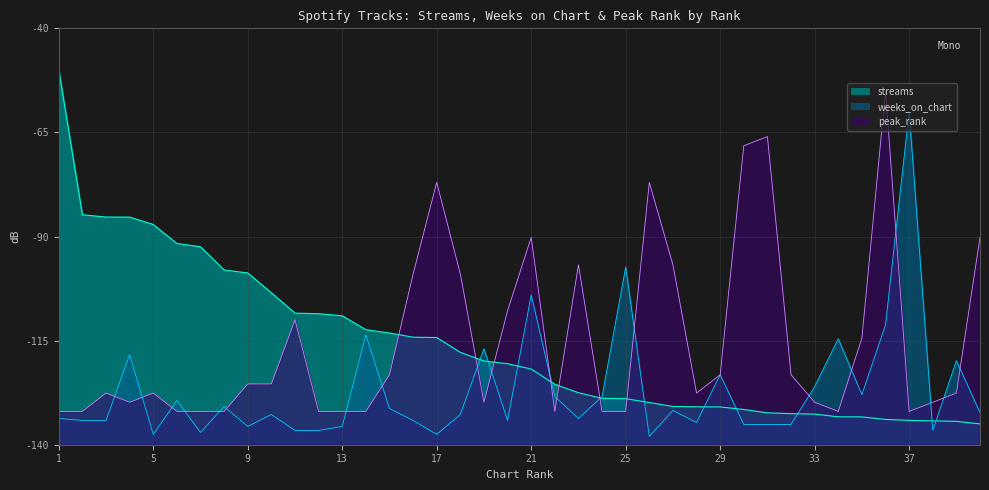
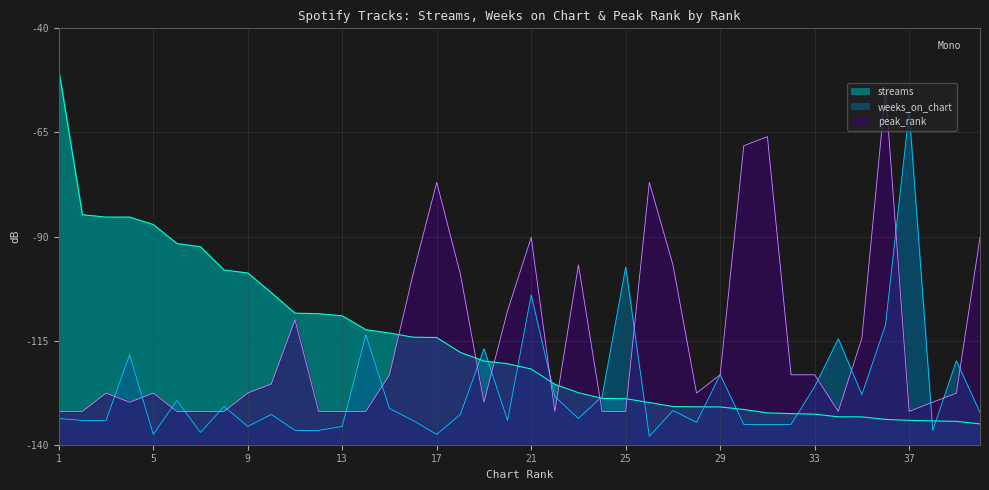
  {
    "peak_rank": {
      "1": -132,
      "5": -128,
-     "9": -125,
+     "9": -128,
      "13": -132,
      "17": -77,
      "21": -90,
      "25": -132,
-     "33": -130,
+     "33": -123,
      "37": -132
    }
  }
